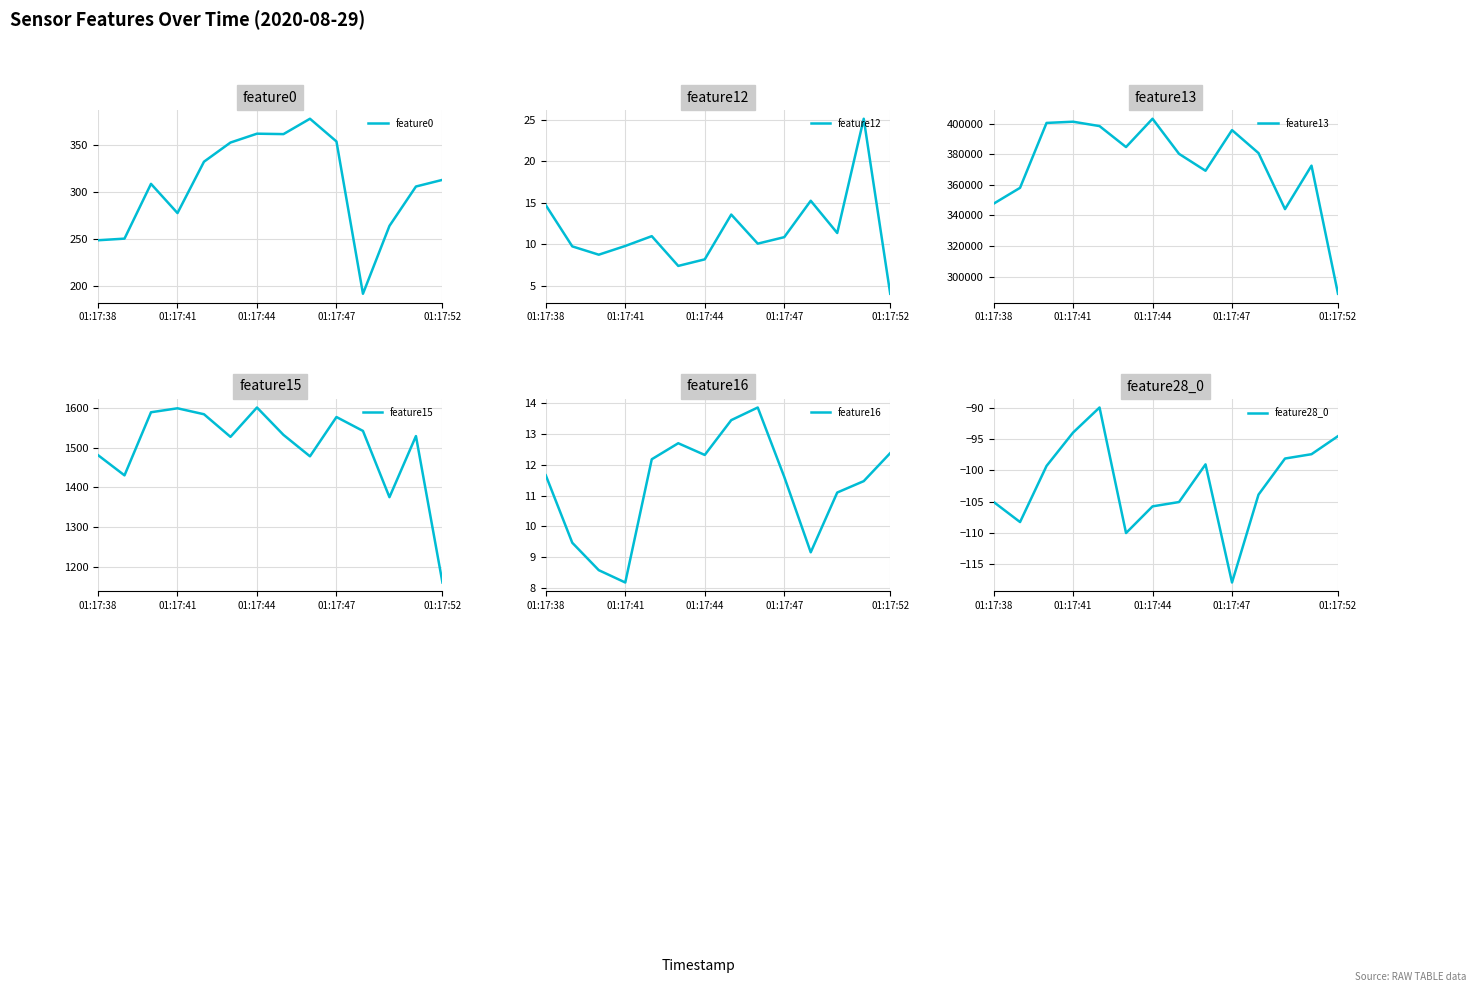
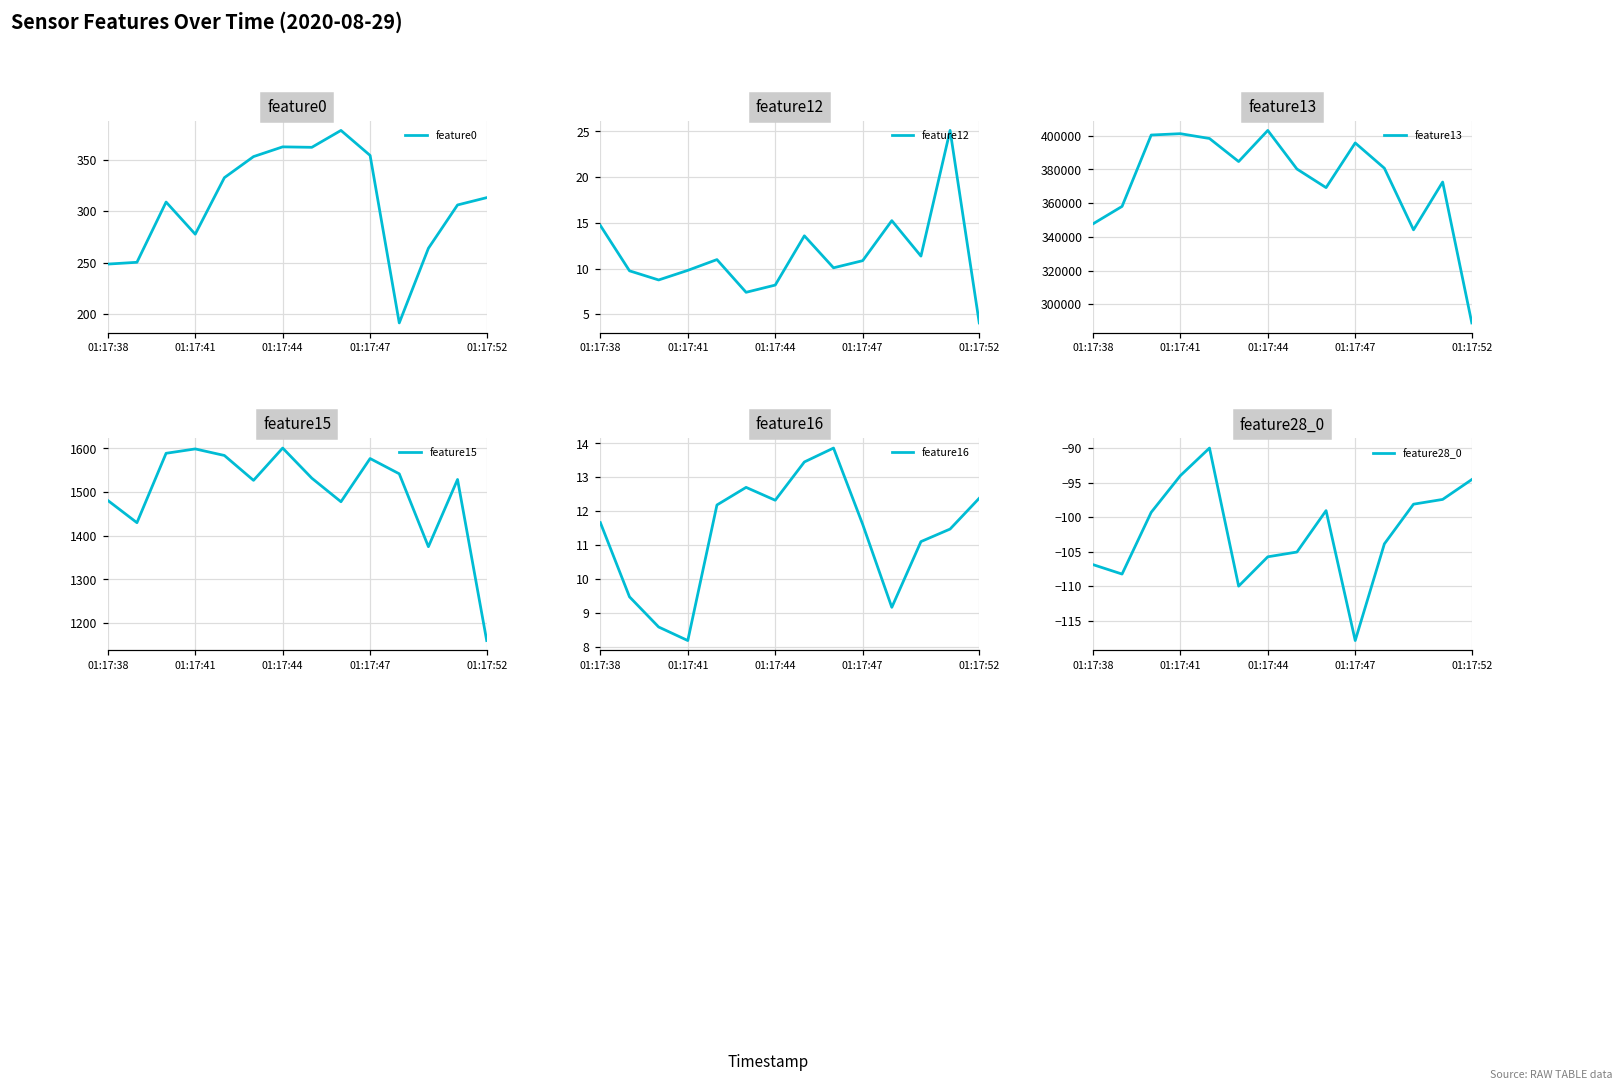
  {
    "feature0": {
      "01:17:38": 250,
      "01:17:41": 280,
      "01:17:44": 360,
      "01:17:47": 350,
      "01:17:52": 310
    },
    "feature12": {
      "01:17:38": 15,
      "01:17:41": 10,
      "01:17:44": 8,
      "01:17:47": 11,
      "01:17:52": 4
    },
    "feature13": {
      "01:17:38": 348000,
      "01:17:41": 401000,
      "01:17:44": 403000,
      "01:17:47": 396000,
      "01:17:52": 289000
    },
    "feature15": {
      "01:17:38": 1480,
      "01:17:41": 1600,
      "01:17:44": 1600,
      "01:17:47": 1580,
      "01:17:52": 1160
    },
    "feature16": {
      "01:17:38": 11.7,
      "01:17:41": 8.2,
      "01:17:44": 12.3,
      "01:17:47": 11.6,
      "01:17:52": 12.4
    },
    "feature28_0": {
-     "01:17:38": -105,
+     "01:17:38": -107,
      "01:17:41": -94,
      "01:17:44": -106,
      "01:17:47": -118,
      "01:17:52": -95
    }
  }
